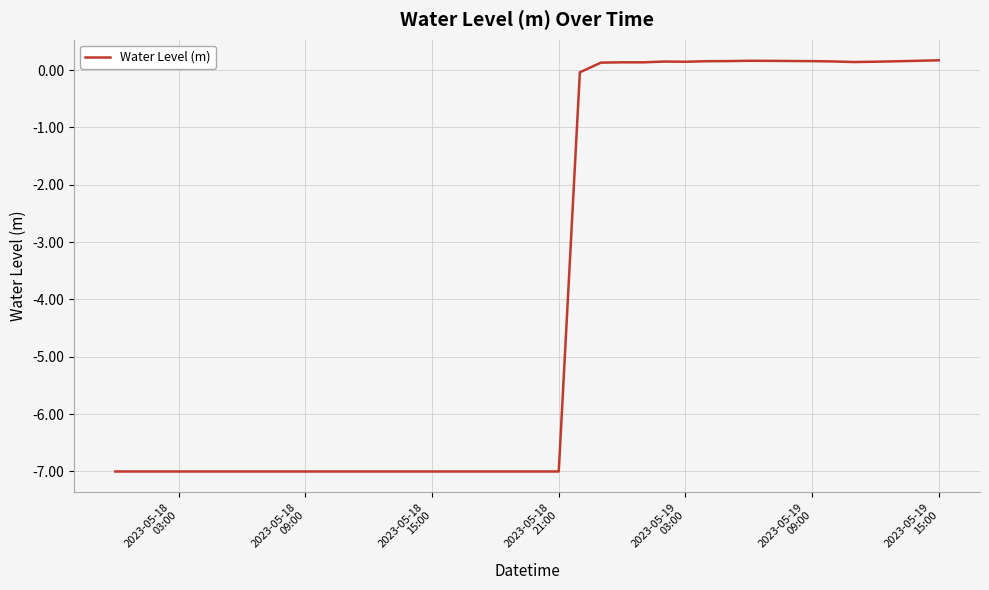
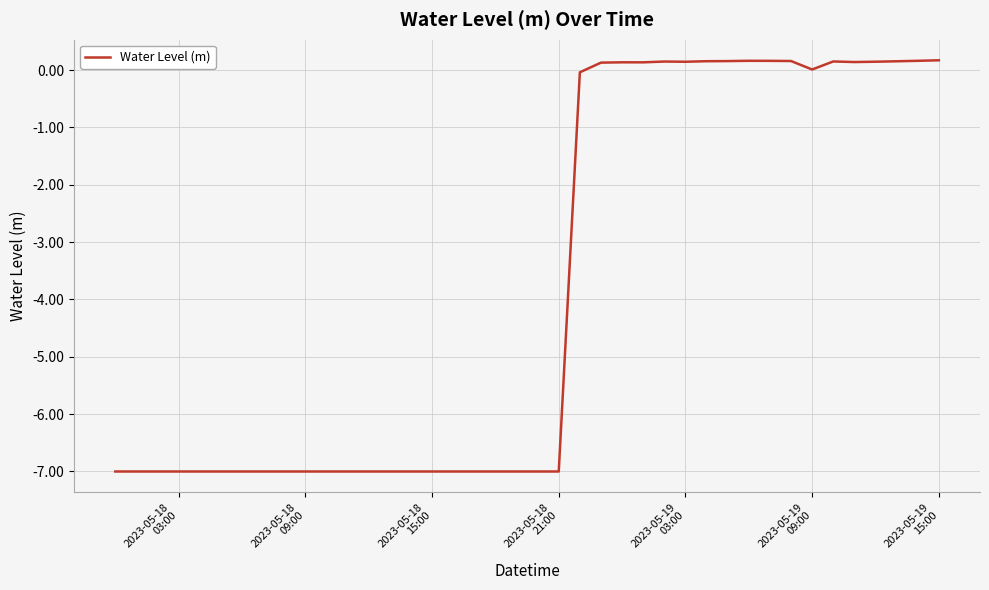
  {
    "2023-05-18 03:00": -7.0,
    "2023-05-18 09:00": -7.0,
    "2023-05-18 15:00": -7.0,
    "2023-05-18 21:00": -7.0,
    "2023-05-19 03:00": 0.1,
-   "2023-05-19 09:00": 0.2,
+   "2023-05-19 09:00": 0.0,
    "2023-05-19 15:00": 0.2
  }
